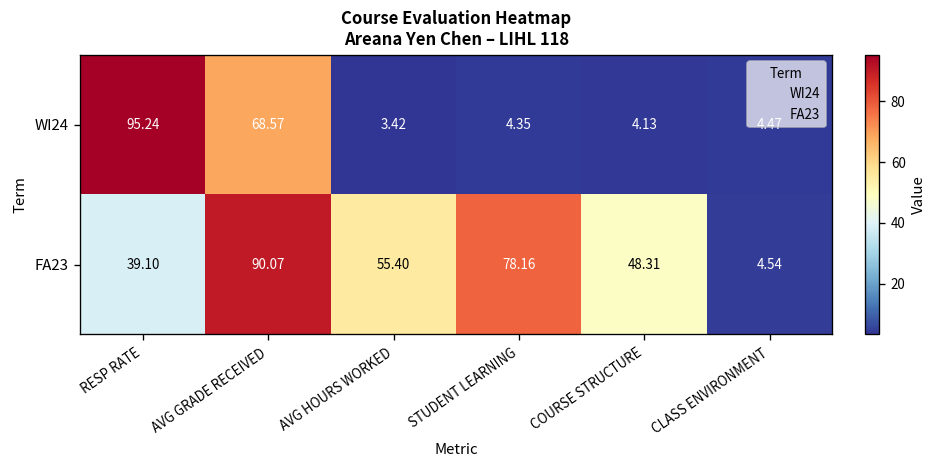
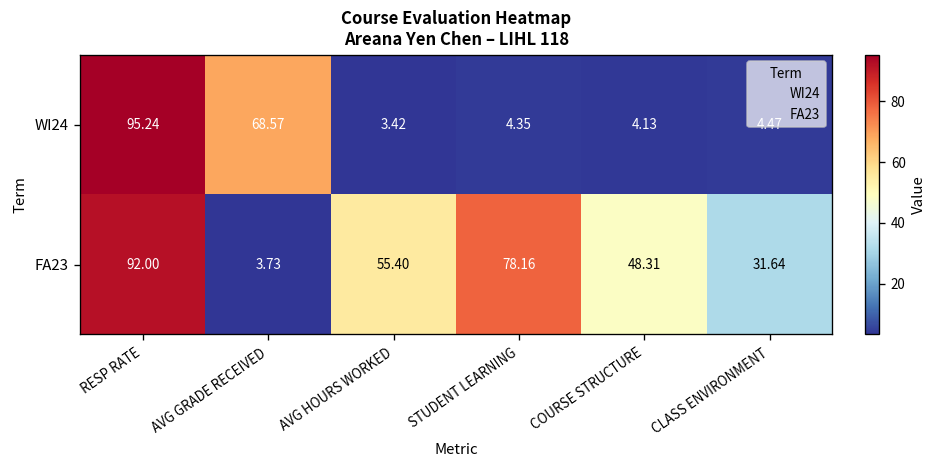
  {
    "WI24": {
      "RESP RATE": 95.24,
      "AVG GRADE RECEIVED": 68.57,
      "AVG HOURS WORKED": 3.42,
      "STUDENT LEARNING": 4.35,
      "COURSE STRUCTURE": 4.13
    },
    "FA23": {
-     "RESP RATE": 39.10,
-     "AVG GRADE RECEIVED": 90.07,
+     "RESP RATE": 92.00,
+     "AVG GRADE RECEIVED": 3.73,
      "AVG HOURS WORKED": 55.40,
      "STUDENT LEARNING": 78.16,
      "COURSE STRUCTURE": 48.31,
-     "CLASS ENVIRONMENT": 4.54
+     "CLASS ENVIRONMENT": 31.64
    }
  }
